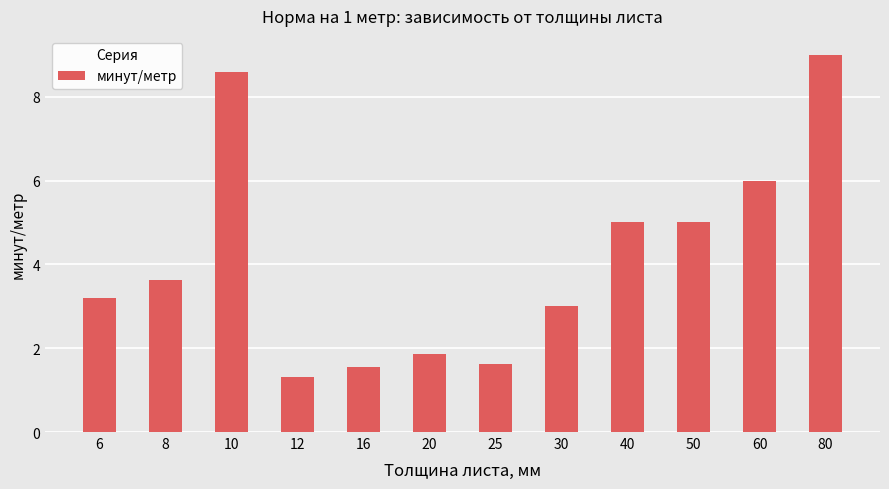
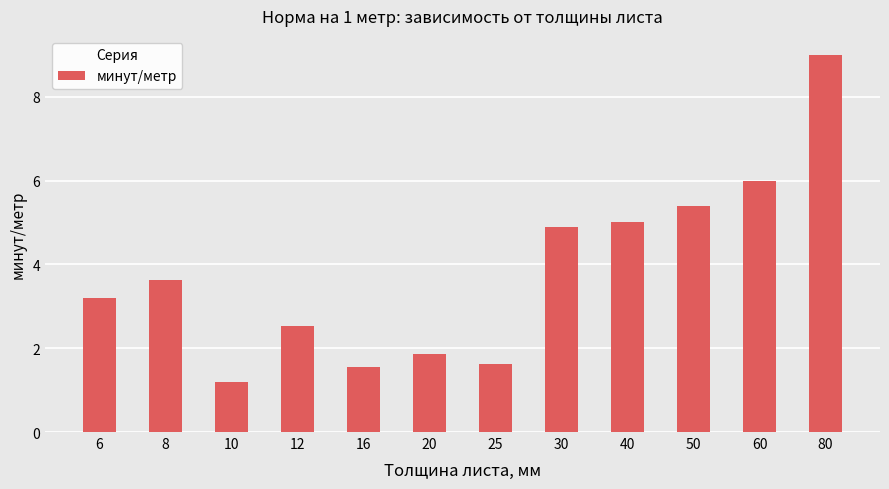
  {
    "6": 3.2,
    "8": 3.6,
-   "10": 8.6,
-   "12": 1.3,
+   "10": 1.2,
+   "12": 2.5,
    "16": 1.6,
    "20": 1.9,
    "25": 1.6,
-   "30": 3.0,
+   "30": 4.9,
    "40": 5.0,
-   "50": 5.0,
+   "50": 5.4,
    "60": 6.0,
    "80": 9.0
  }
